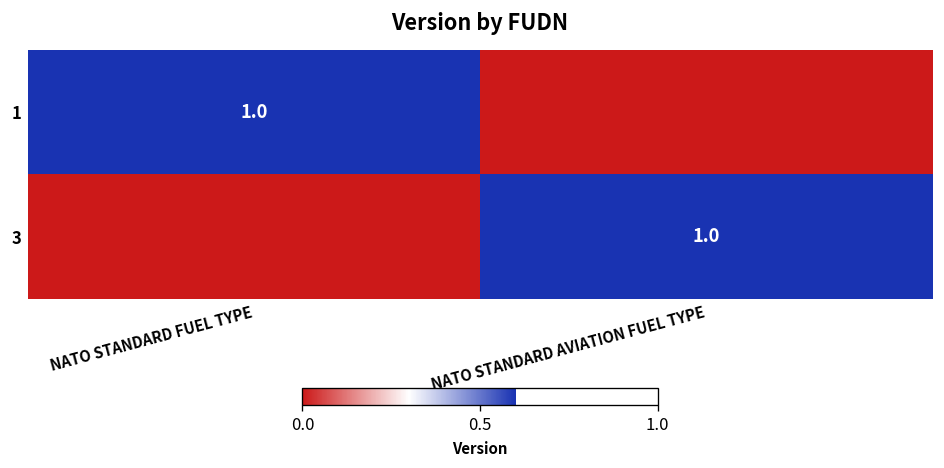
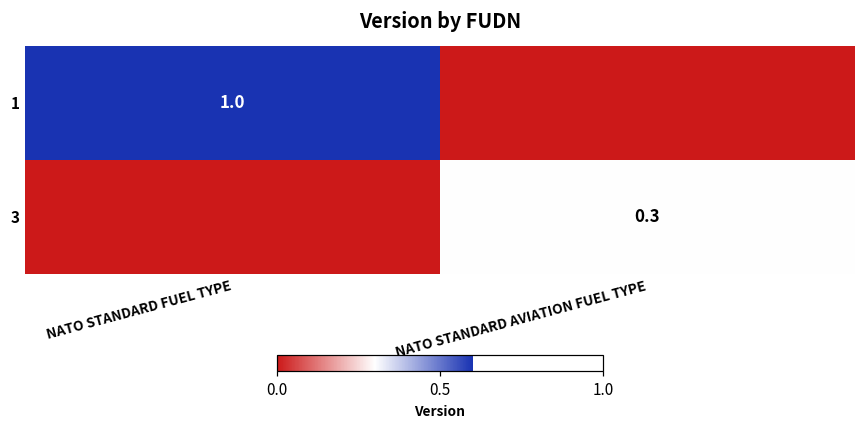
  {
    "1": {
      "NATO STANDARD FUEL TYPE": 1.0
    },
    "3": {
-     "NATO STANDARD AVIATION FUEL TYPE": 1.0
+     "NATO STANDARD AVIATION FUEL TYPE": 0.3
    }
  }
